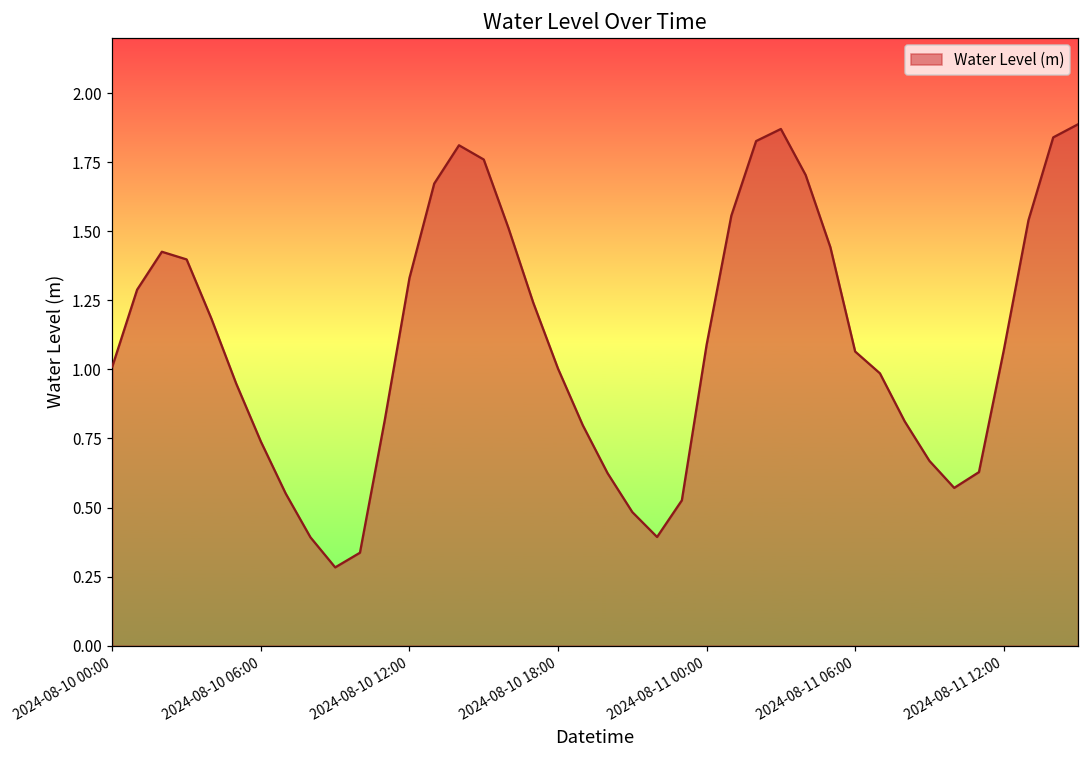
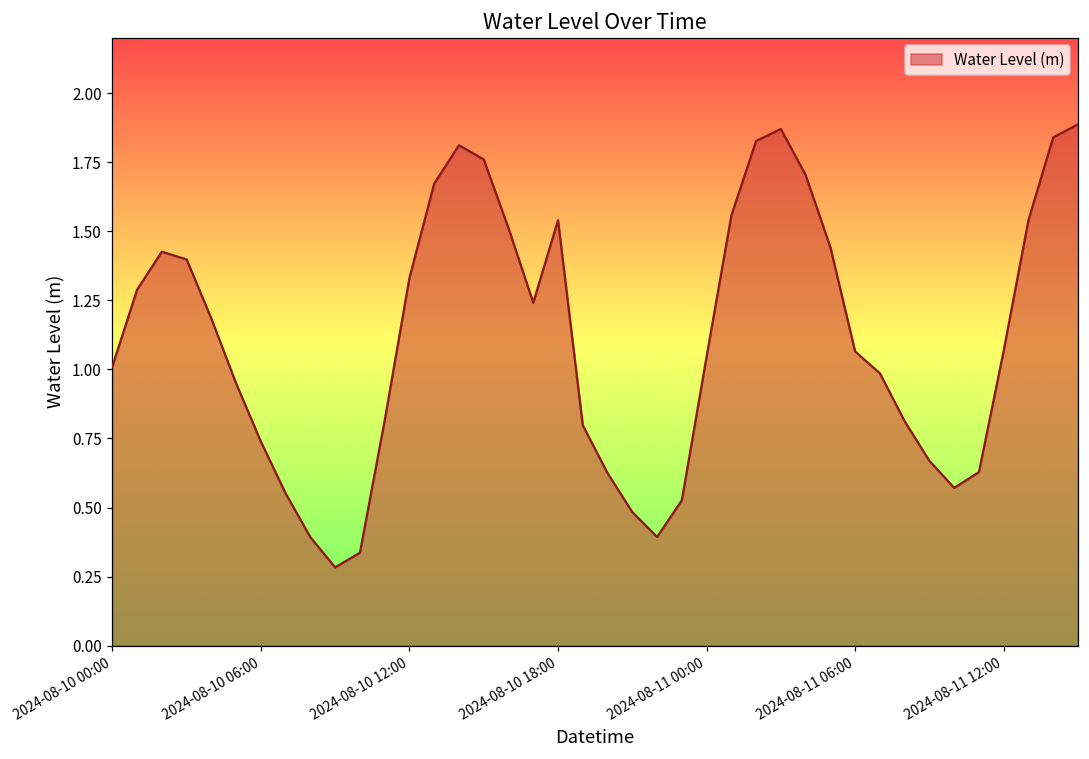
  {
    "2024-08-10 00:00": 1.01,
    "2024-08-10 06:00": 0.74,
    "2024-08-10 12:00": 1.33,
-   "2024-08-10 18:00": 1.00,
-   "2024-08-11 00:00": 1.09,
+   "2024-08-10 18:00": 1.54,
+   "2024-08-11 00:00": 1.05,
    "2024-08-11 06:00": 1.06,
    "2024-08-11 12:00": 1.07
  }
